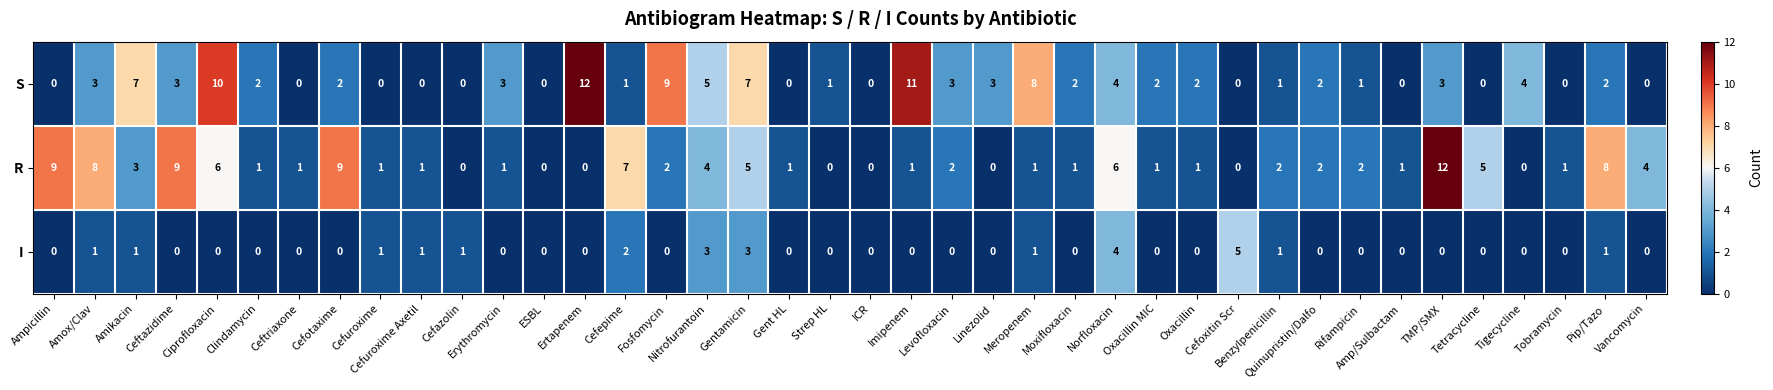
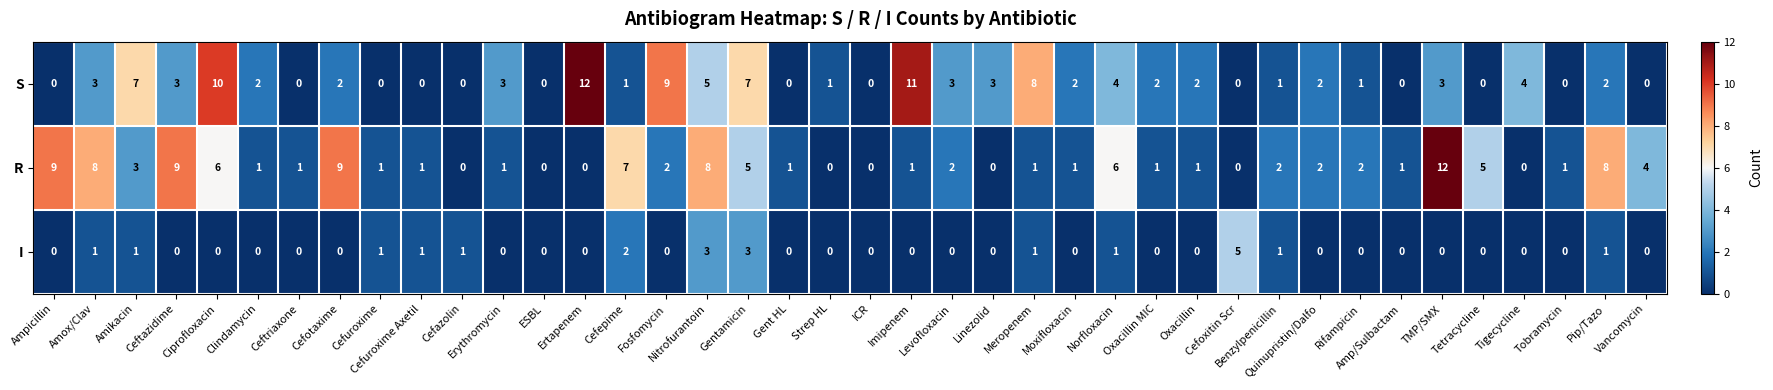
  {
    "S": {
      "Ampicillin": 0,
      "Amox/Clav": 3,
      "Amikacin": 7,
      "Ceftazidime": 3,
      "Ciprofloxacin": 10,
      "Clindamycin": 2,
      "Ceftriaxone": 0,
      "Cefotaxime": 2,
      "Cefuroxime": 0,
      "Cefuroxime Axetil": 0,
      "Cefazolin": 0,
      "Erythromycin": 3,
      "ESBL": 0,
      "Ertapenem": 12,
      "Cefepime": 1,
      "Fosfomycin": 9,
      "Nitrofurantoin": 5,
      "Gentamicin": 7,
      "Gent HL": 0,
      "Strep HL": 1,
      "ICR": 0,
      "Imipenem": 11,
      "Levofloxacin": 3,
      "Linezolid": 3,
      "Meropenem": 8,
      "Moxifloxacin": 2,
      "Norfloxacin": 4,
      "Oxacillin MIC": 2,
      "Oxacillin": 2,
      "Cefoxitin Scr": 0,
      "Benzylpenicillin": 1,
      "Quinupristin/Dalfo": 2,
      "Rifampicin": 1,
      "Amp/Sulbactam": 0,
      "TMP/SMX": 3,
      "Tetracycline": 0,
      "Tigecycline": 4,
      "Tobramycin": 0,
      "Pip/Tazo": 2,
      "Vancomycin": 0
    },
    "R": {
      "Ampicillin": 9,
      "Amox/Clav": 8,
      "Amikacin": 3,
      "Ceftazidime": 9,
      "Ciprofloxacin": 6,
      "Clindamycin": 1,
      "Ceftriaxone": 1,
      "Cefotaxime": 9,
      "Cefuroxime": 1,
      "Cefuroxime Axetil": 1,
      "Cefazolin": 0,
      "Erythromycin": 1,
      "ESBL": 0,
      "Ertapenem": 0,
      "Cefepime": 7,
      "Fosfomycin": 2,
-     "Nitrofurantoin": 4,
+     "Nitrofurantoin": 8,
      "Gentamicin": 5,
      "Gent HL": 1,
      "Strep HL": 0,
      "ICR": 0,
      "Imipenem": 1,
      "Levofloxacin": 2,
      "Linezolid": 0,
      "Meropenem": 1,
      "Moxifloxacin": 1,
      "Norfloxacin": 6,
      "Oxacillin MIC": 1,
      "Oxacillin": 1,
      "Cefoxitin Scr": 0,
      "Benzylpenicillin": 2,
      "Quinupristin/Dalfo": 2,
      "Rifampicin": 2,
      "Amp/Sulbactam": 1,
      "TMP/SMX": 12,
      "Tetracycline": 5,
      "Tigecycline": 0,
      "Tobramycin": 1,
      "Pip/Tazo": 8,
      "Vancomycin": 4
    },
    "I": {
      "Ampicillin": 0,
      "Amox/Clav": 1,
      "Amikacin": 1,
      "Ceftazidime": 0,
      "Ciprofloxacin": 0,
      "Clindamycin": 0,
      "Ceftriaxone": 0,
      "Cefotaxime": 0,
      "Cefuroxime": 1,
      "Cefuroxime Axetil": 1,
      "Cefazolin": 1,
      "Erythromycin": 0,
      "ESBL": 0,
      "Ertapenem": 0,
      "Cefepime": 2,
      "Fosfomycin": 0,
      "Nitrofurantoin": 3,
      "Gentamicin": 3,
      "Gent HL": 0,
      "Strep HL": 0,
      "ICR": 0,
      "Imipenem": 0,
      "Levofloxacin": 0,
      "Linezolid": 0,
      "Meropenem": 1,
      "Moxifloxacin": 0,
-     "Norfloxacin": 4,
+     "Norfloxacin": 1,
      "Oxacillin MIC": 0,
      "Oxacillin": 0,
      "Cefoxitin Scr": 5,
      "Benzylpenicillin": 1,
      "Quinupristin/Dalfo": 0,
      "Rifampicin": 0,
      "Amp/Sulbactam": 0,
      "TMP/SMX": 0,
      "Tetracycline": 0,
      "Tigecycline": 0,
      "Tobramycin": 0,
      "Pip/Tazo": 1,
      "Vancomycin": 0
    }
  }
